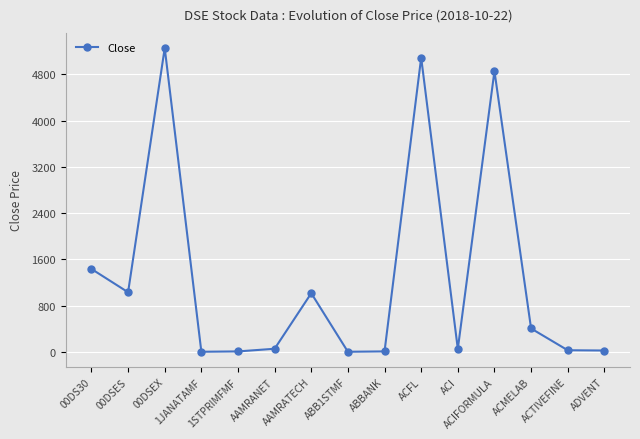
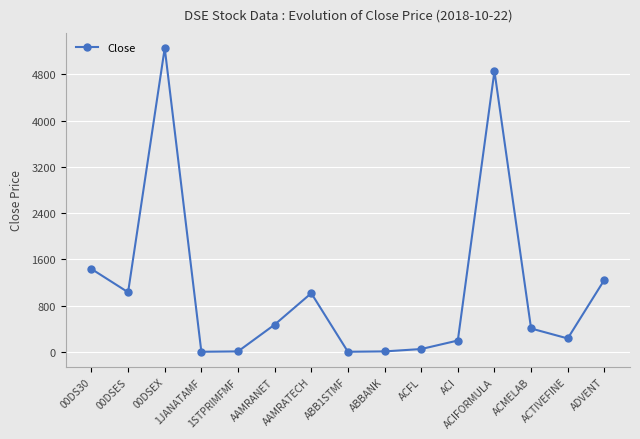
  {
    "00DS30": 1400,
    "00DSES": 1000,
    "00DSEX": 5300,
    "1JANATAMF": 0,
    "1STPRIMFMF": 0,
-   "AAMRANET": 100,
+   "AAMRANET": 500,
    "AAMRATECH": 1000,
    "ABB1STMF": 0,
    "ABBANK": 0,
-   "ACFL": 5100,
-   "ACI": 100,
+   "ACFL": 100,
+   "ACI": 200,
    "ACIFORMULA": 4900,
    "ACMELAB": 400,
-   "ACTIVEFINE": 0,
-   "ADVENT": 0
+   "ACTIVEFINE": 200,
+   "ADVENT": 1200
  }
